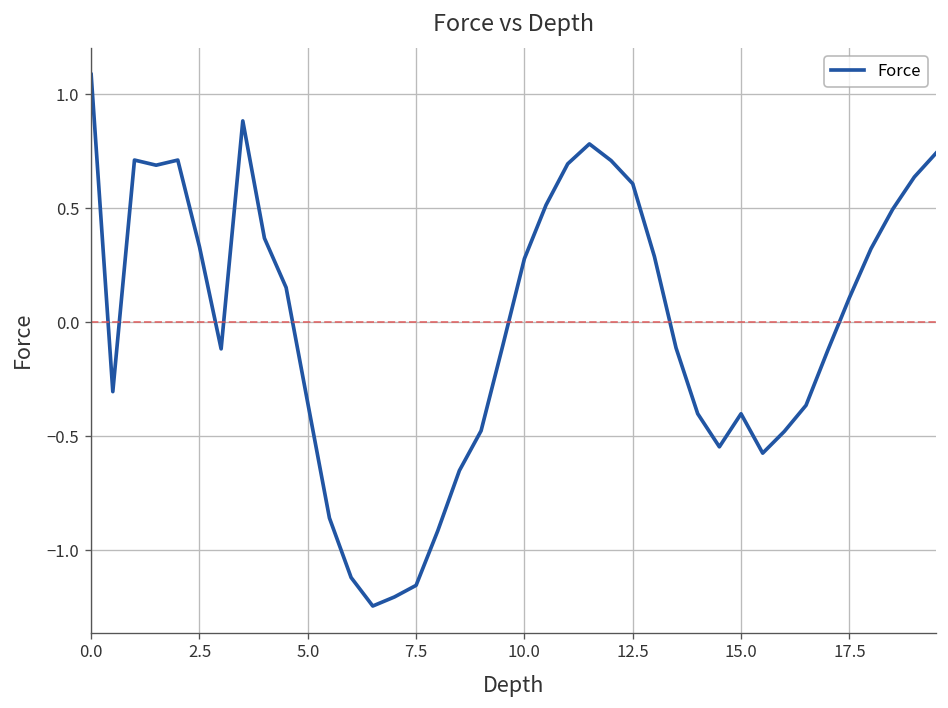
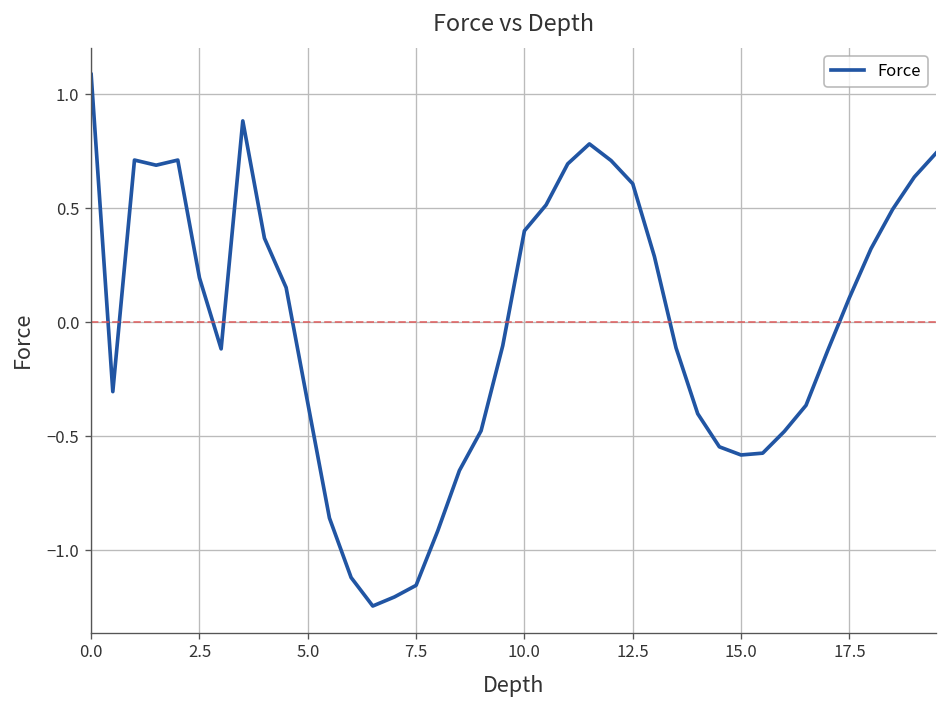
  {
    "0.0": 1.09,
-   "2.5": 0.33,
+   "2.5": 0.19,
    "5.0": -0.35,
    "7.5": -1.15,
-   "10.0": 0.28,
+   "10.0": 0.40,
    "12.5": 0.61,
-   "15.0": -0.40,
+   "15.0": -0.58,
    "17.5": 0.11
  }
